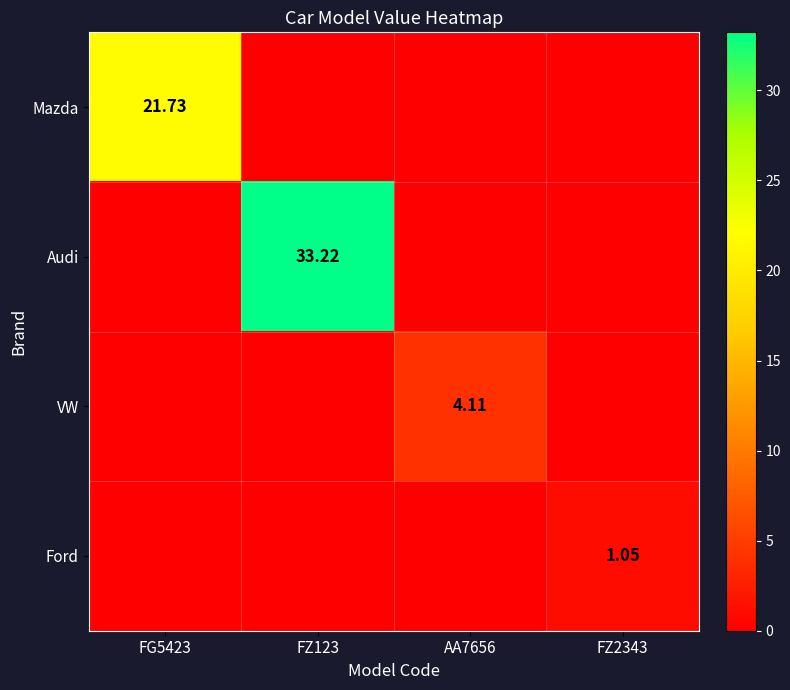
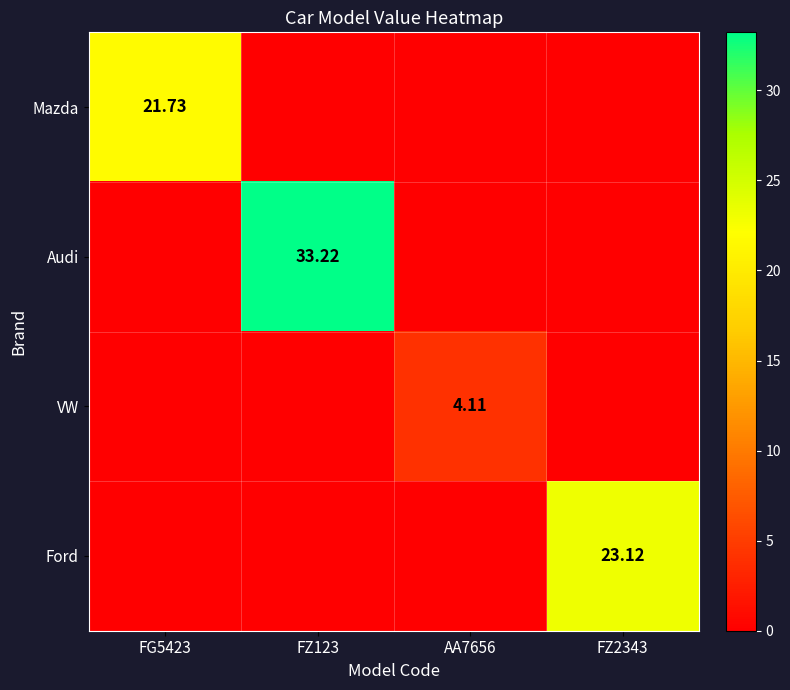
  {
    "Mazda": {
      "FG5423": 21.73
    },
    "Audi": {
      "FZ123": 33.22
    },
    "VW": {
      "AA7656": 4.11
    },
    "Ford": {
-     "FZ2343": 1.05
+     "FZ2343": 23.12
    }
  }
